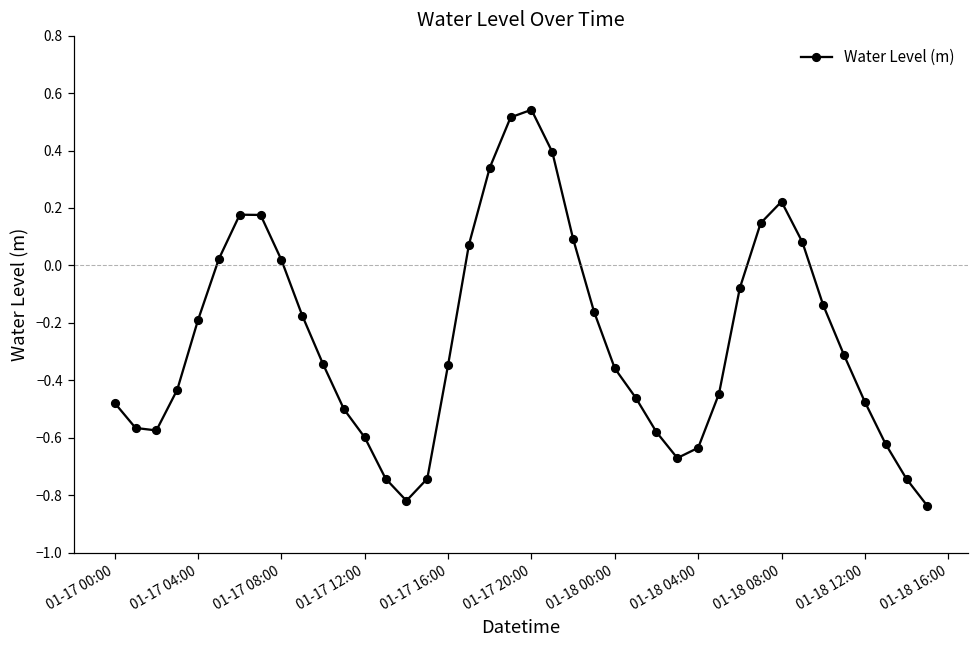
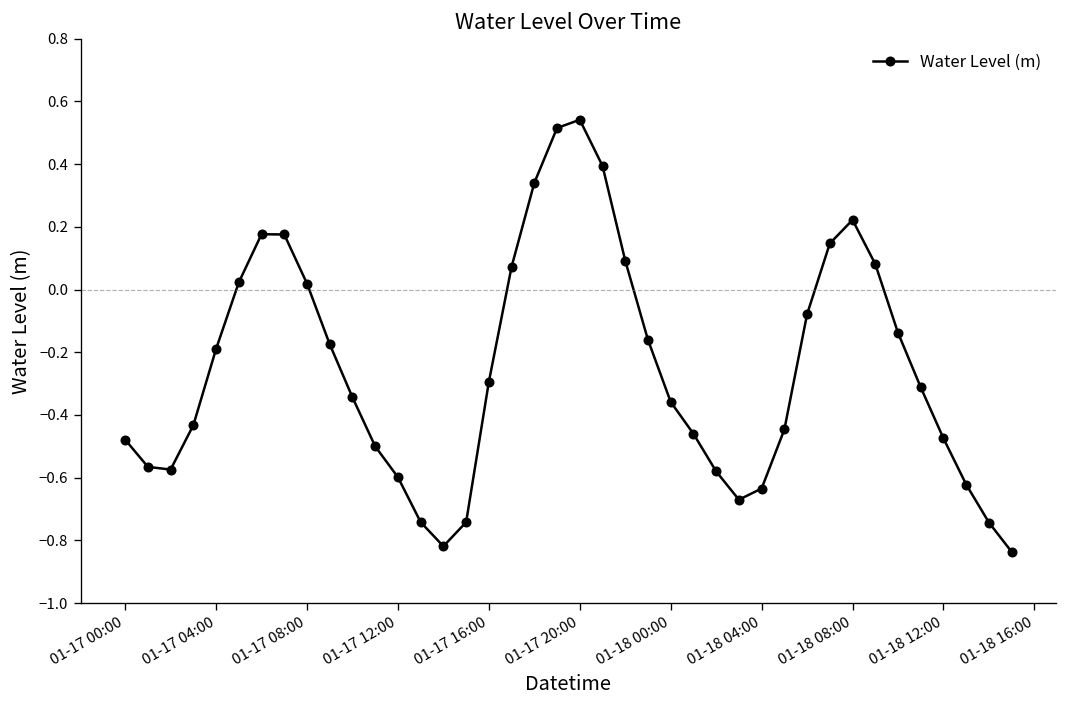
  {
    "01-17 00:00": -0.48,
    "01-17 04:00": -0.19,
    "01-17 08:00": 0.02,
    "01-17 12:00": -0.60,
-   "01-17 16:00": -0.35,
+   "01-17 16:00": -0.29,
    "01-17 20:00": 0.54,
    "01-18 00:00": -0.36,
    "01-18 04:00": -0.63,
    "01-18 08:00": 0.22,
    "01-18 12:00": -0.47
  }
